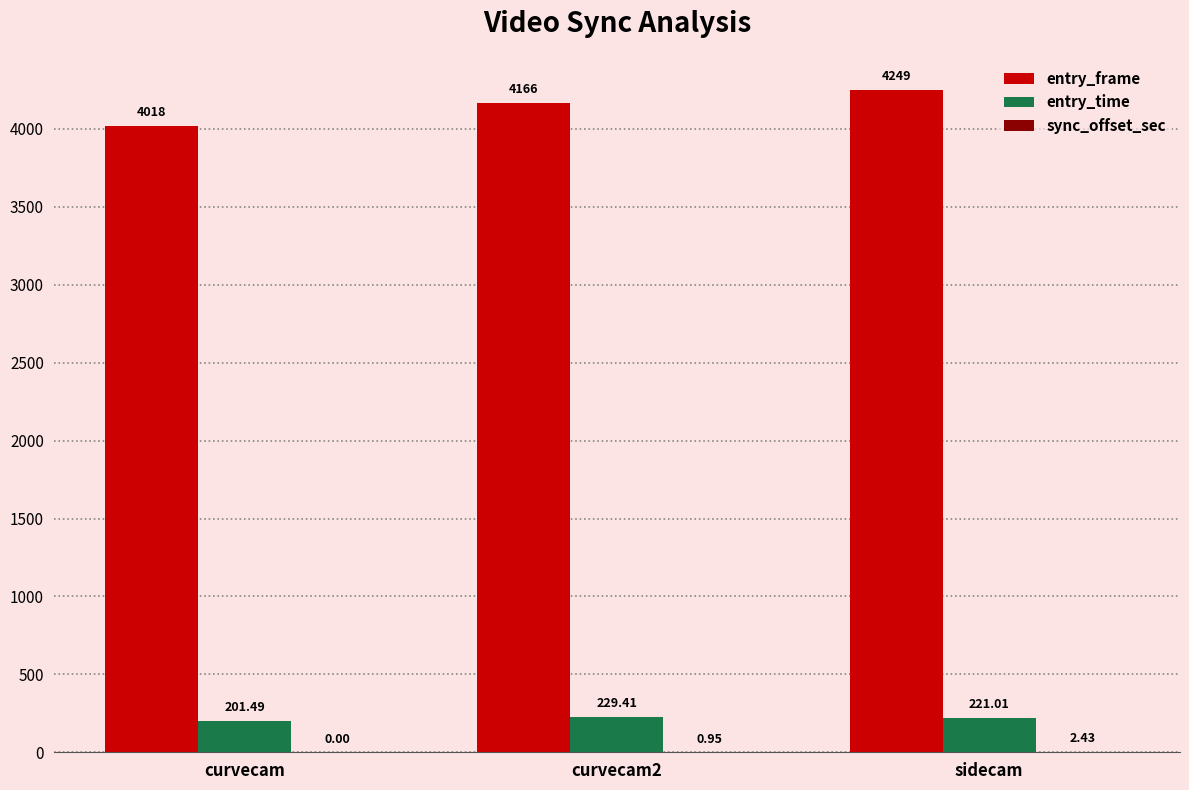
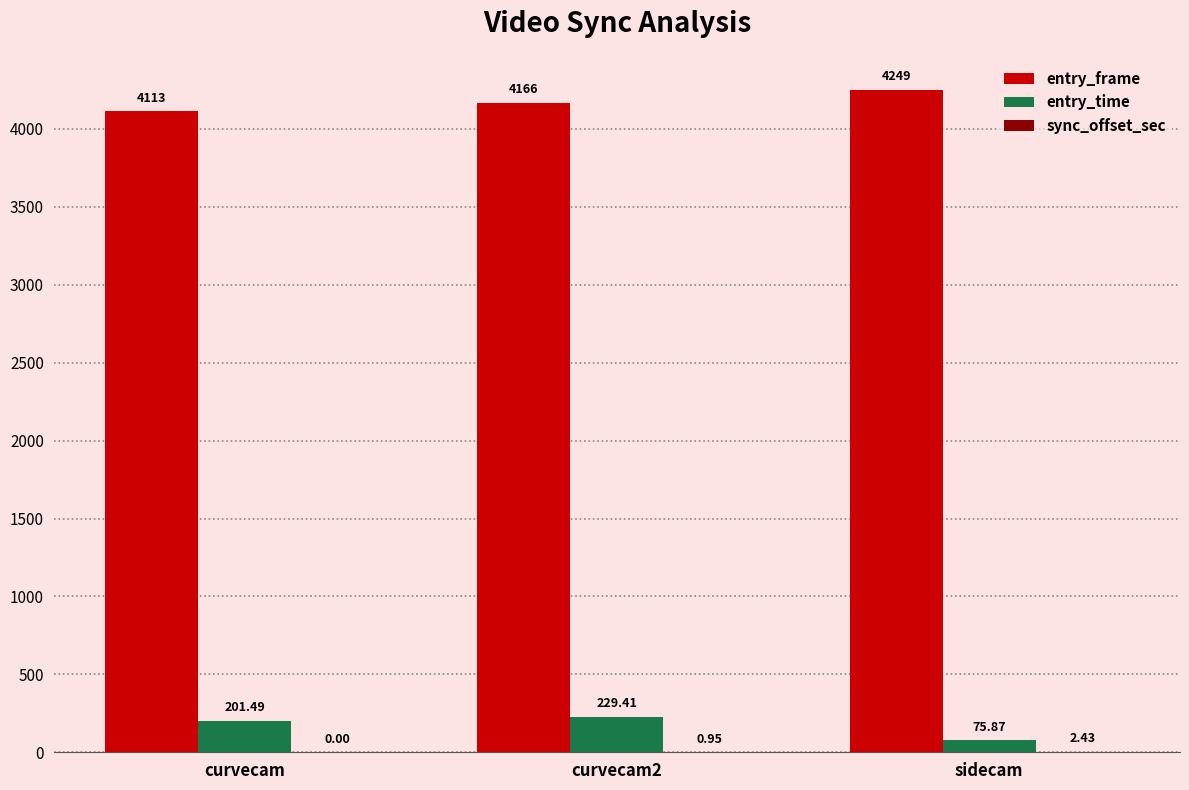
  {
    "entry_frame": {
-     "curvecam": 4018,
+     "curvecam": 4113,
      "curvecam2": 4166,
      "sidecam": 4249
    },
    "entry_time": {
      "curvecam": 201.49,
      "curvecam2": 229.41,
-     "sidecam": 221.01
+     "sidecam": 75.87
    },
    "sync_offset_sec": {
      "curvecam": 0.00,
      "curvecam2": 0.95,
      "sidecam": 2.43
    }
  }
